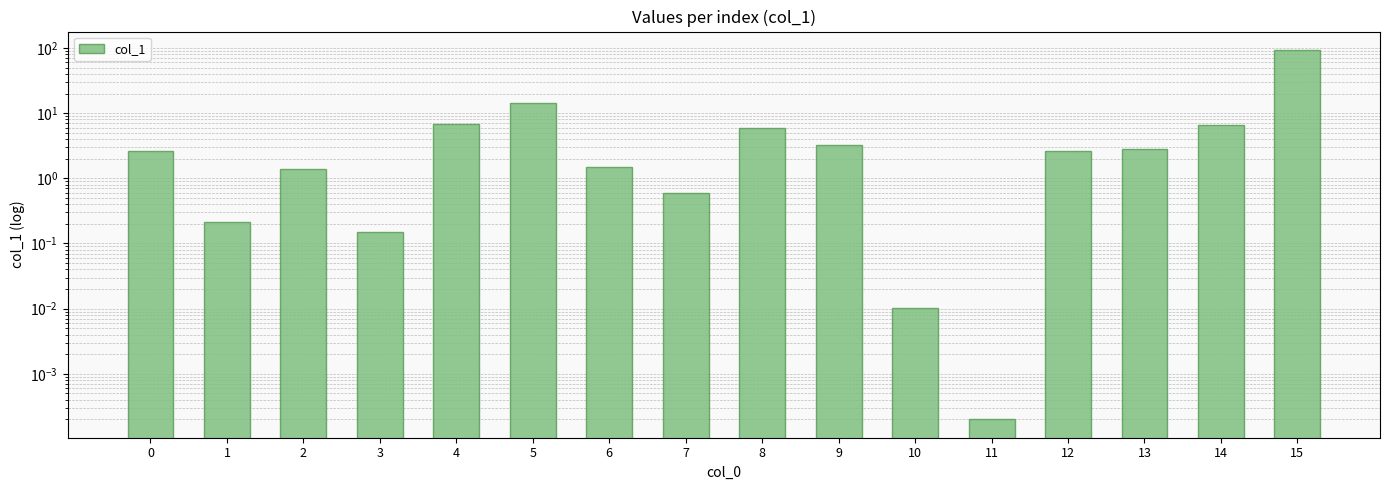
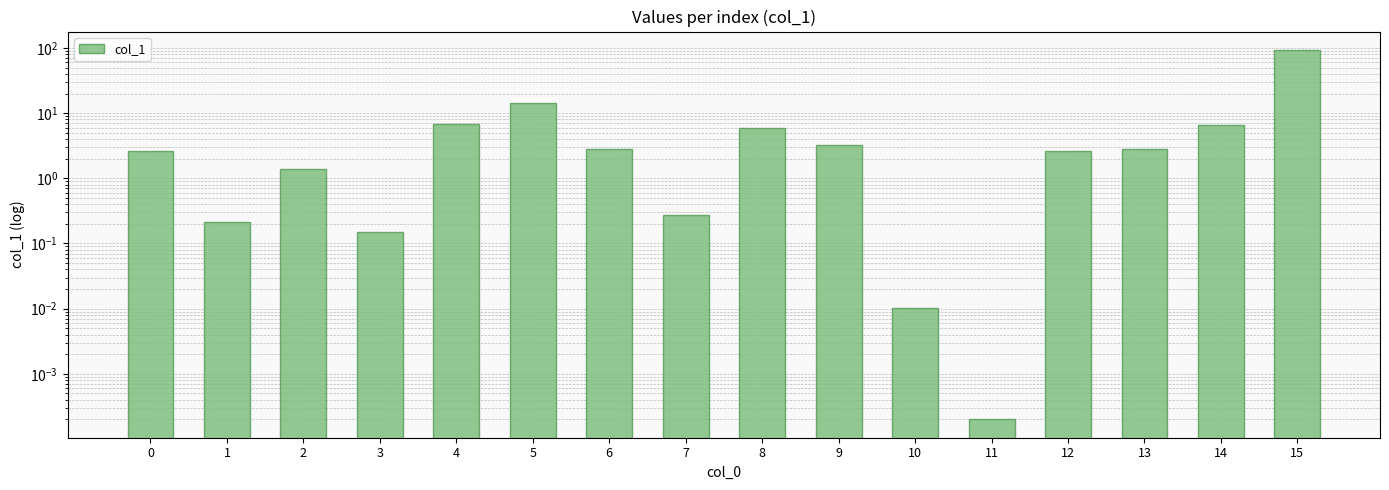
  {
    "0": 2.6,
    "1": 0.22,
    "2": 1.4,
    "3": 0.15,
    "4": 7,
    "5": 14,
-   "6": 1.5,
-   "7": 0.6,
+   "6": 2.8,
+   "7": 0.28,
    "8": 6,
    "9": 3,
    "10": 0.01,
    "11": 0.00020,
    "12": 2.6,
    "13": 2.8,
    "14": 7,
    "15": 90
  }
